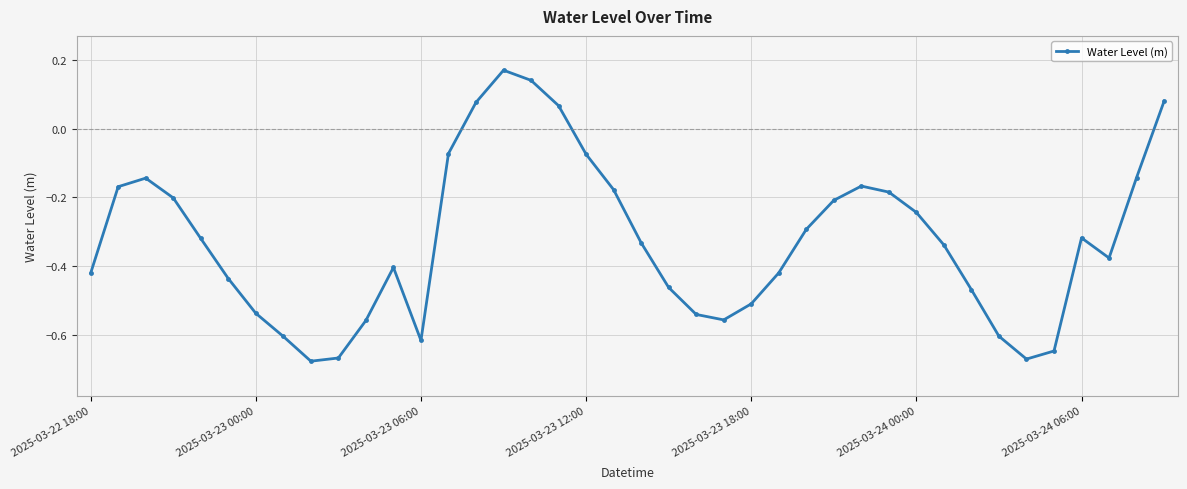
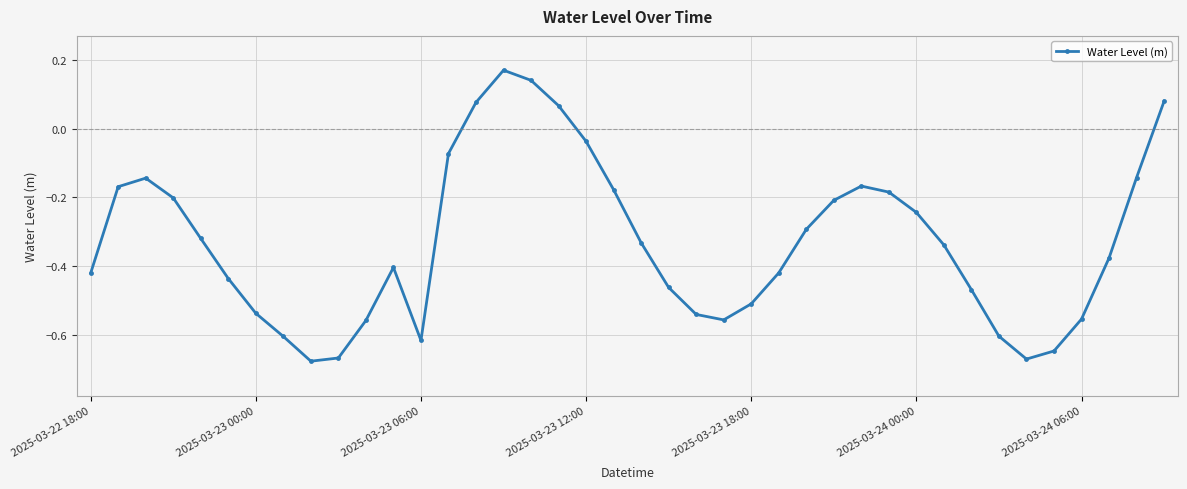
  {
    "2025-03-22 18:00": -0.42,
    "2025-03-23 00:00": -0.54,
    "2025-03-23 06:00": -0.62,
-   "2025-03-23 12:00": -0.07,
+   "2025-03-23 12:00": -0.04,
    "2025-03-23 18:00": -0.51,
    "2025-03-24 00:00": -0.24,
-   "2025-03-24 06:00": -0.32
+   "2025-03-24 06:00": -0.55
  }
